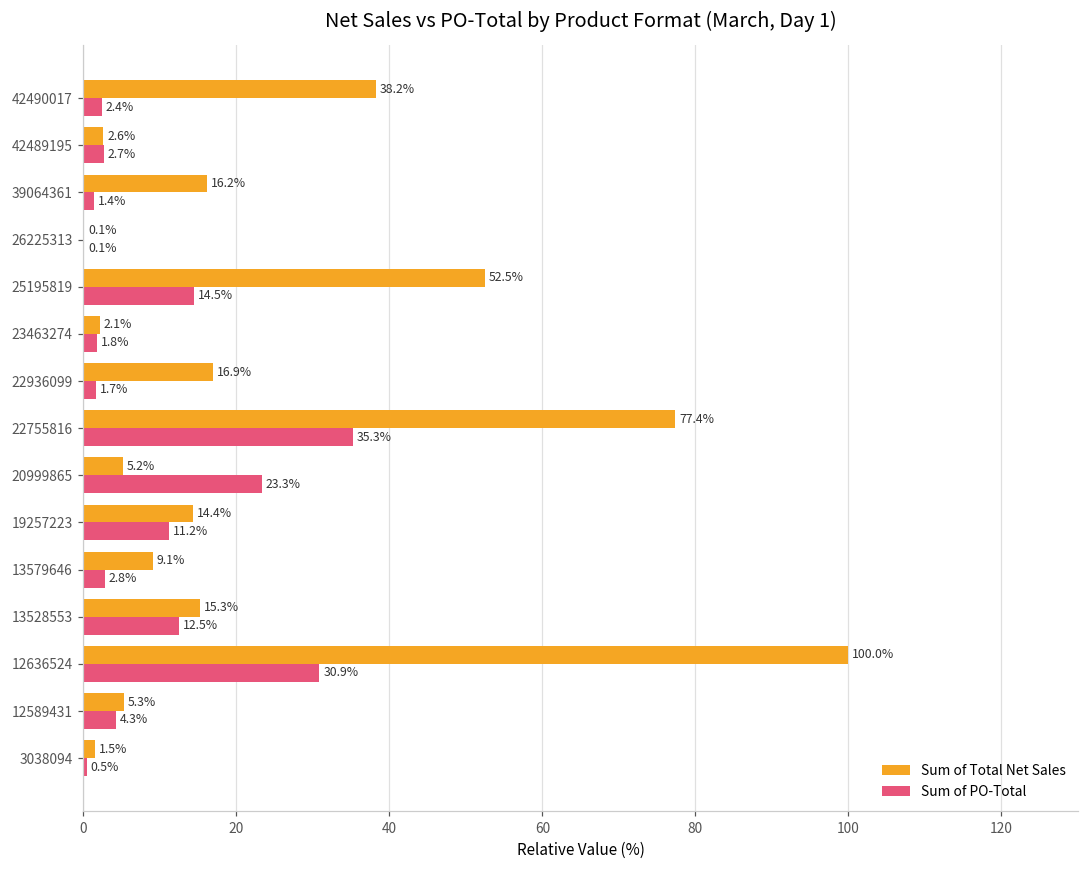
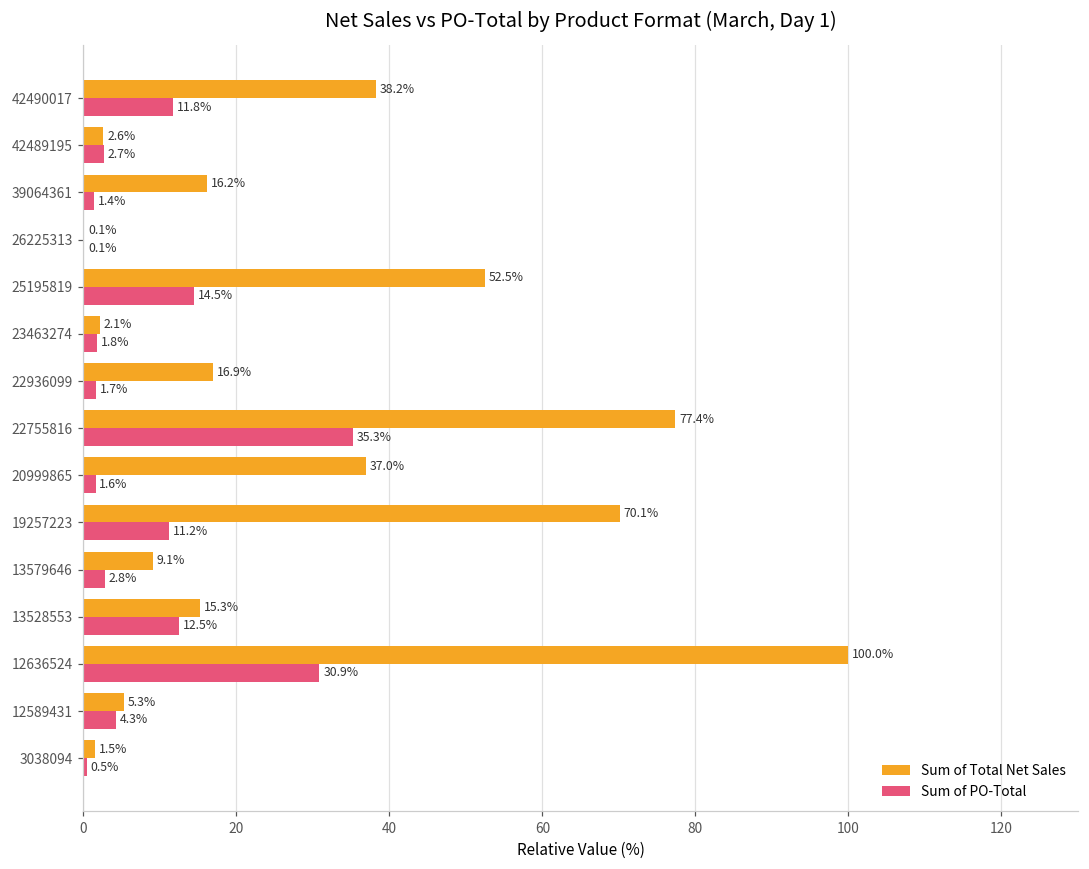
  {
    "Sum of Total Net Sales": {
      "42490017": "38.2%",
      "42489195": "2.6%",
      "39064361": "16.2%",
      "26225313": "0.1%",
      "25195819": "52.5%",
      "23463274": "2.1%",
      "22936099": "16.9%",
      "22755816": "77.4%",
-     "20999865": "5.2%",
-     "19257223": "14.4%",
+     "20999865": "37.0%",
+     "19257223": "70.1%",
      "13579646": "9.1%",
      "13528553": "15.3%",
      "12636524": "100.0%",
      "12589431": "5.3%",
      "3038094": "1.5%"
    },
    "Sum of PO-Total": {
-     "42490017": "2.4%",
+     "42490017": "11.8%",
      "42489195": "2.7%",
      "39064361": "1.4%",
      "26225313": "0.1%",
      "25195819": "14.5%",
      "23463274": "1.8%",
      "22936099": "1.7%",
      "22755816": "35.3%",
-     "20999865": "23.3%",
+     "20999865": "1.6%",
      "19257223": "11.2%",
      "13579646": "2.8%",
      "13528553": "12.5%",
      "12636524": "30.9%",
      "12589431": "4.3%",
      "3038094": "0.5%"
    }
  }
